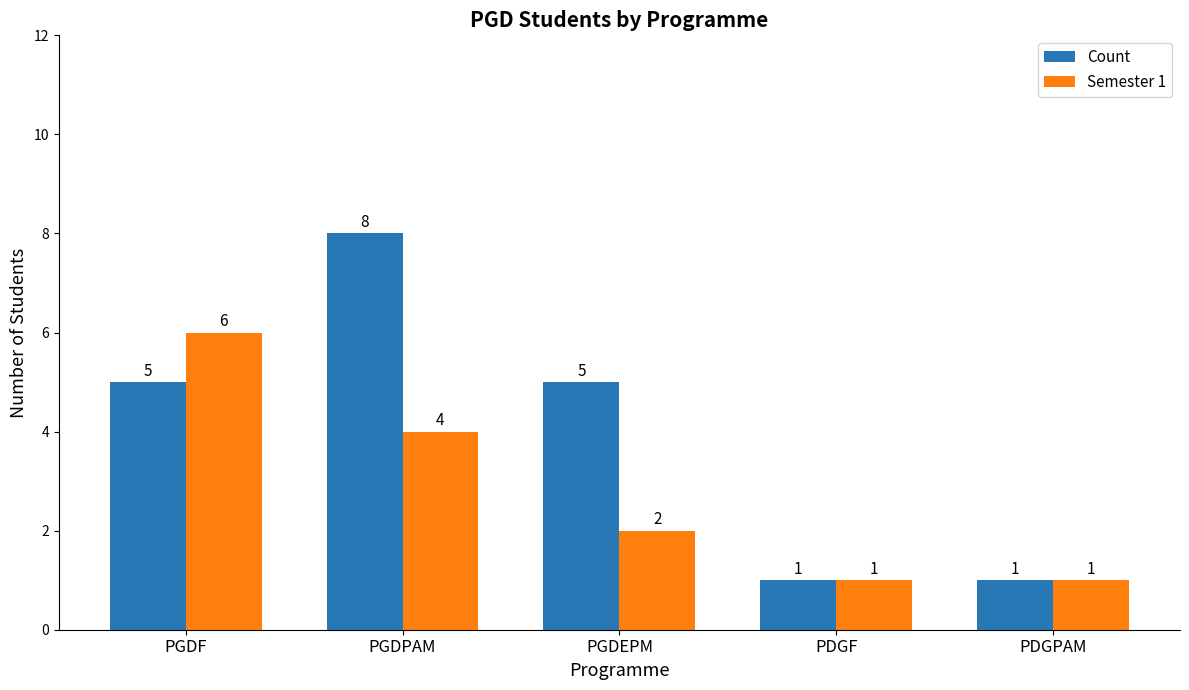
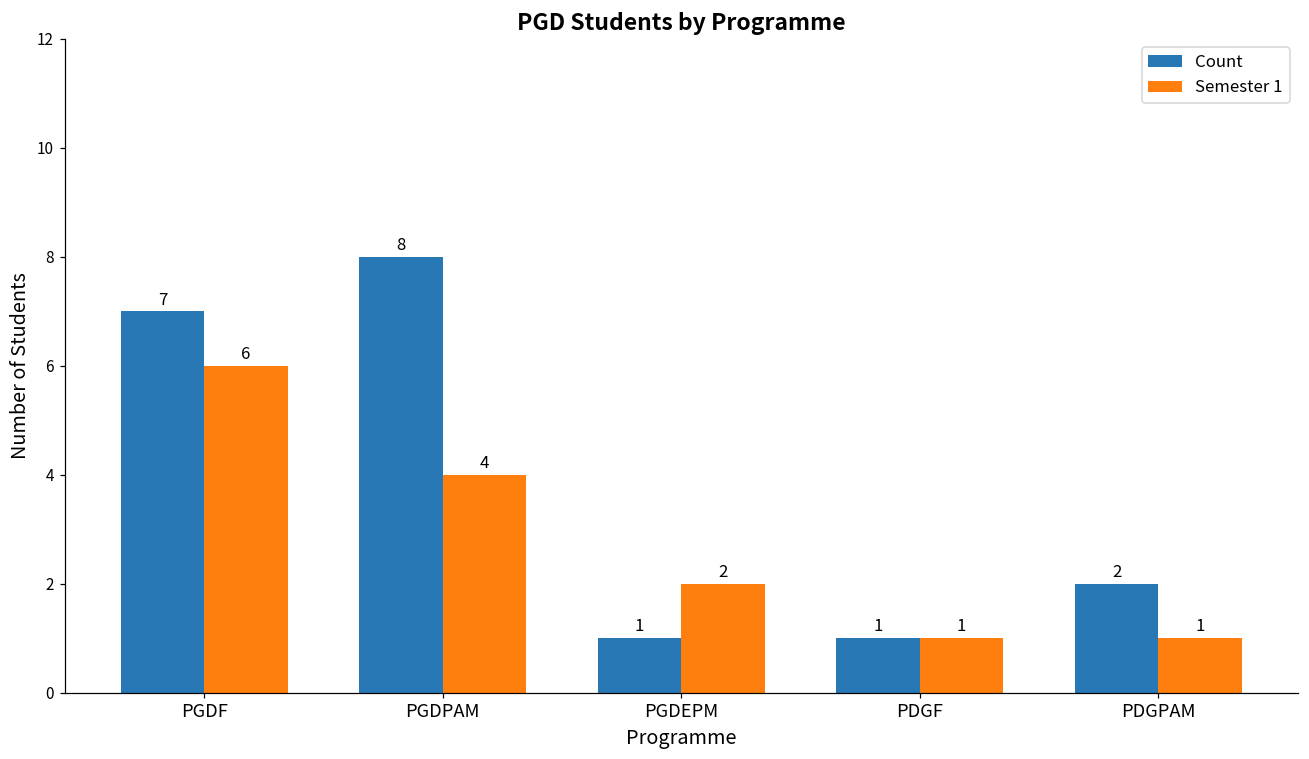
  {
    "Count": {
-     "PGDF": 5,
+     "PGDF": 7,
      "PGDPAM": 8,
-     "PGDEPM": 5,
+     "PGDEPM": 1,
      "PDGF": 1,
-     "PDGPAM": 1
+     "PDGPAM": 2
    },
    "Semester 1": {
      "PGDF": 6,
      "PGDPAM": 4,
      "PGDEPM": 2,
      "PDGF": 1,
      "PDGPAM": 1
    }
  }
